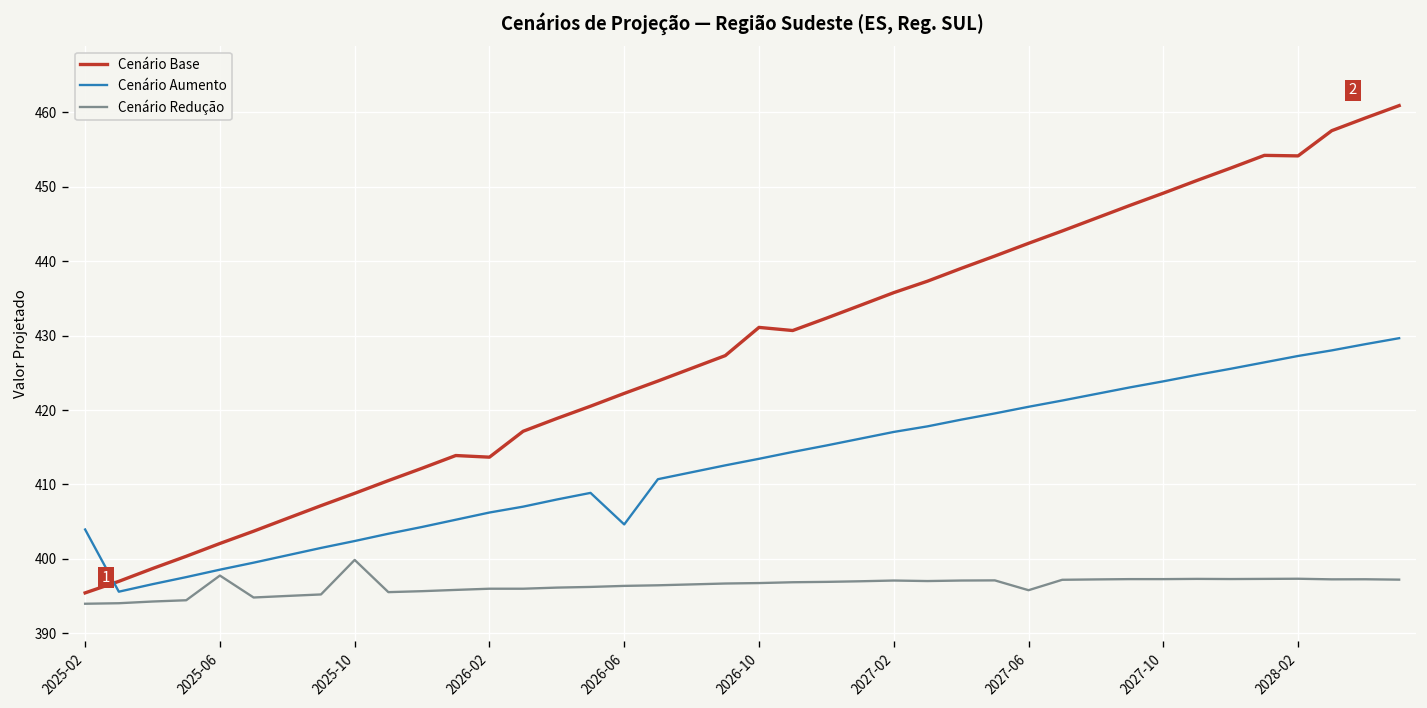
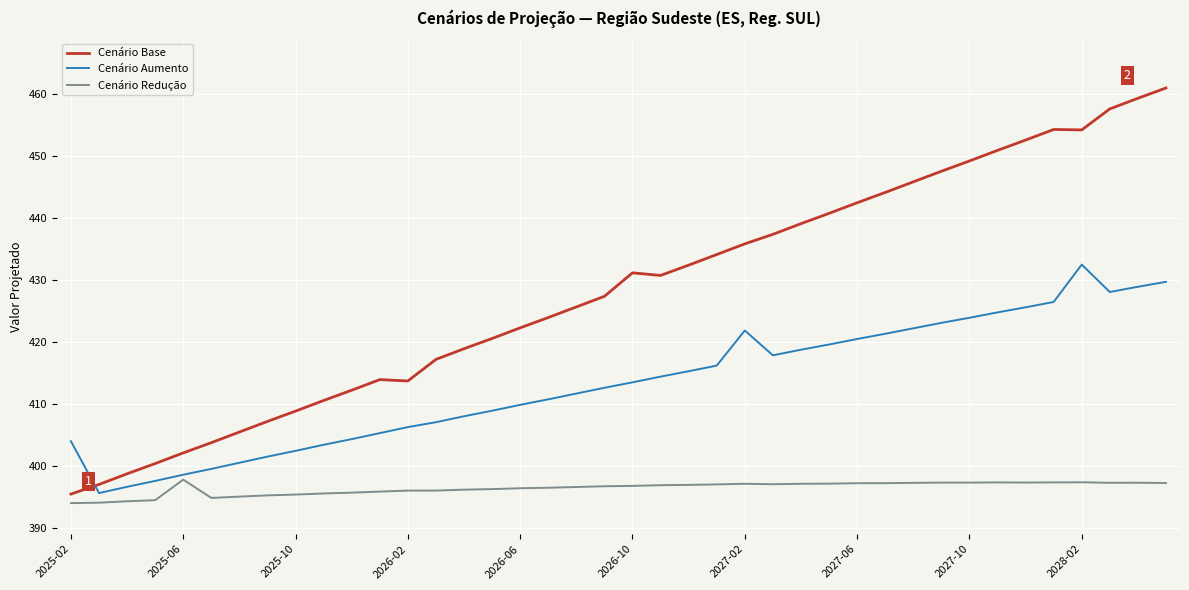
  {
    "Cenário Base": {
      "2025-02": 395,
      "2025-06": 402,
      "2025-10": 409,
      "2026-02": 414,
      "2026-06": 422,
      "2026-10": 431,
      "2027-02": 436,
      "2027-06": 442,
      "2027-10": 449,
      "2028-02": 454
    },
    "Cenário Aumento": {
      "2025-02": 404,
      "2025-06": 399,
      "2025-10": 402,
      "2026-02": 406,
-     "2026-06": 405,
+     "2026-06": 410,
      "2026-10": 413,
-     "2027-02": 417,
+     "2027-02": 422,
      "2027-06": 420,
      "2027-10": 424,
-     "2028-02": 427
+     "2028-02": 432
    },
    "Cenário Redução": {
      "2025-02": 394,
      "2025-06": 398,
-     "2025-10": 400,
+     "2025-10": 395,
      "2026-02": 396,
      "2026-06": 396,
      "2026-10": 397,
      "2027-02": 397,
-     "2027-06": 396,
+     "2027-06": 397,
      "2027-10": 397,
      "2028-02": 397
    }
  }
